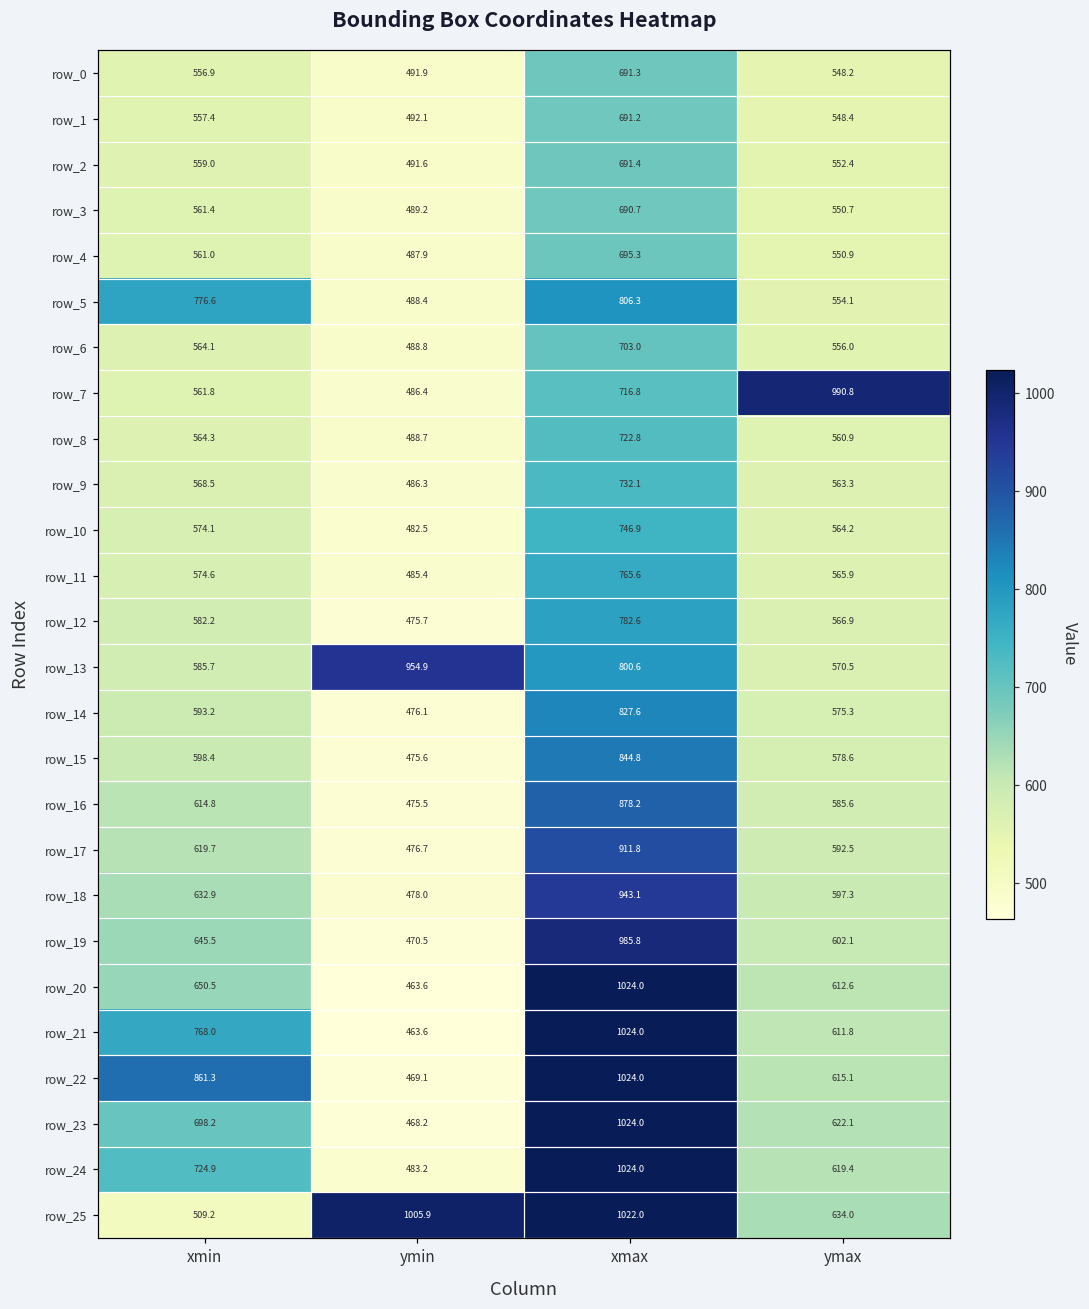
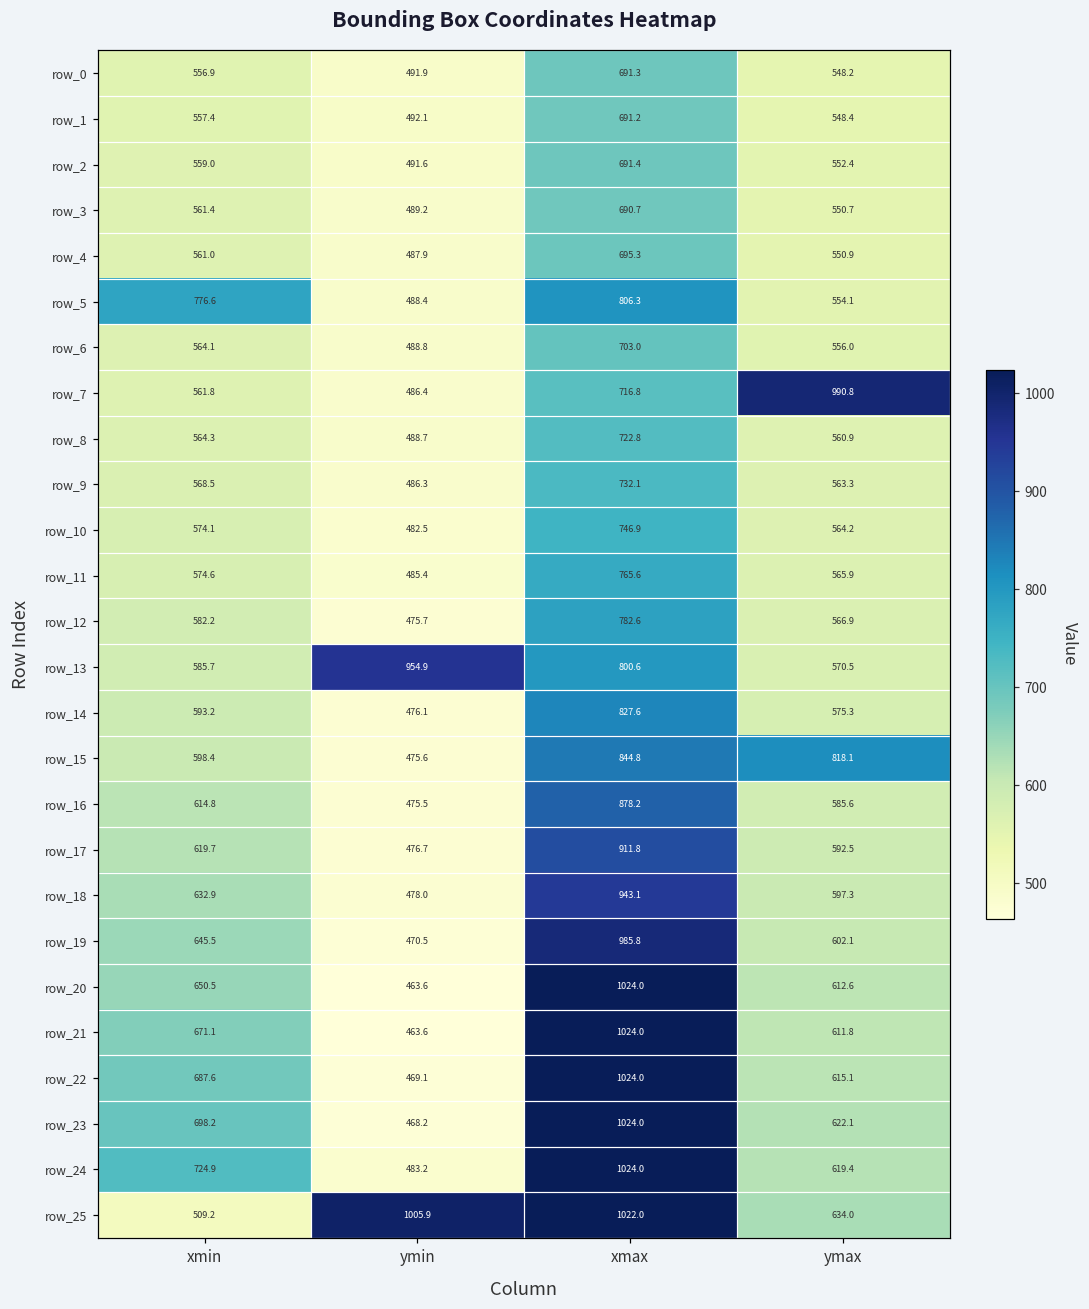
  {
    "row_0": {
      "xmin": 556.9,
      "ymin": 491.9,
      "xmax": 691.3,
      "ymax": 548.2
    },
    "row_1": {
      "xmin": 557.4,
      "ymin": 492.1,
      "xmax": 691.2,
      "ymax": 548.4
    },
    "row_2": {
      "xmin": 559.0,
      "ymin": 491.6,
      "xmax": 691.4,
      "ymax": 552.4
    },
    "row_3": {
      "xmin": 561.4,
      "ymin": 489.2,
      "xmax": 690.7,
      "ymax": 550.7
    },
    "row_4": {
      "xmin": 561.0,
      "ymin": 487.9,
      "xmax": 695.3,
      "ymax": 550.9
    },
    "row_5": {
      "xmin": 776.6,
      "ymin": 488.4,
      "xmax": 806.3,
      "ymax": 554.1
    },
    "row_6": {
      "xmin": 564.1,
      "ymin": 488.8,
      "xmax": 703.0,
      "ymax": 556.0
    },
    "row_7": {
      "xmin": 561.8,
      "ymin": 486.4,
      "xmax": 716.8,
      "ymax": 990.8
    },
    "row_8": {
      "xmin": 564.3,
      "ymin": 488.7,
      "xmax": 722.8,
      "ymax": 560.9
    },
    "row_9": {
      "xmin": 568.5,
      "ymin": 486.3,
      "xmax": 732.1,
      "ymax": 563.3
    },
    "row_10": {
      "xmin": 574.1,
      "ymin": 482.5,
      "xmax": 746.9,
      "ymax": 564.2
    },
    "row_11": {
      "xmin": 574.6,
      "ymin": 485.4,
      "xmax": 765.6,
      "ymax": 565.9
    },
    "row_12": {
      "xmin": 582.2,
      "ymin": 475.7,
      "xmax": 782.6,
      "ymax": 566.9
    },
    "row_13": {
      "xmin": 585.7,
      "ymin": 954.9,
      "xmax": 800.6,
      "ymax": 570.5
    },
    "row_14": {
      "xmin": 593.2,
      "ymin": 476.1,
      "xmax": 827.6,
      "ymax": 575.3
    },
    "row_15": {
      "xmin": 598.4,
      "ymin": 475.6,
      "xmax": 844.8,
-     "ymax": 578.6
+     "ymax": 818.1
    },
    "row_16": {
      "xmin": 614.8,
      "ymin": 475.5,
      "xmax": 878.2,
      "ymax": 585.6
    },
    "row_17": {
      "xmin": 619.7,
      "ymin": 476.7,
      "xmax": 911.8,
      "ymax": 592.5
    },
    "row_18": {
      "xmin": 632.9,
      "ymin": 478.0,
      "xmax": 943.1,
      "ymax": 597.3
    },
    "row_19": {
      "xmin": 645.5,
      "ymin": 470.5,
      "xmax": 985.8,
      "ymax": 602.1
    },
    "row_20": {
      "xmin": 650.5,
      "ymin": 463.6,
      "xmax": 1024.0,
      "ymax": 612.6
    },
    "row_21": {
-     "xmin": 768.0,
+     "xmin": 671.1,
      "ymin": 463.6,
      "xmax": 1024.0,
      "ymax": 611.8
    },
    "row_22": {
-     "xmin": 861.3,
+     "xmin": 687.6,
      "ymin": 469.1,
      "xmax": 1024.0,
      "ymax": 615.1
    },
    "row_23": {
      "xmin": 698.2,
      "ymin": 468.2,
      "xmax": 1024.0,
      "ymax": 622.1
    },
    "row_24": {
      "xmin": 724.9,
      "ymin": 483.2,
      "xmax": 1024.0,
      "ymax": 619.4
    },
    "row_25": {
      "xmin": 509.2,
      "ymin": 1005.9,
      "xmax": 1022.0,
      "ymax": 634.0
    }
  }
